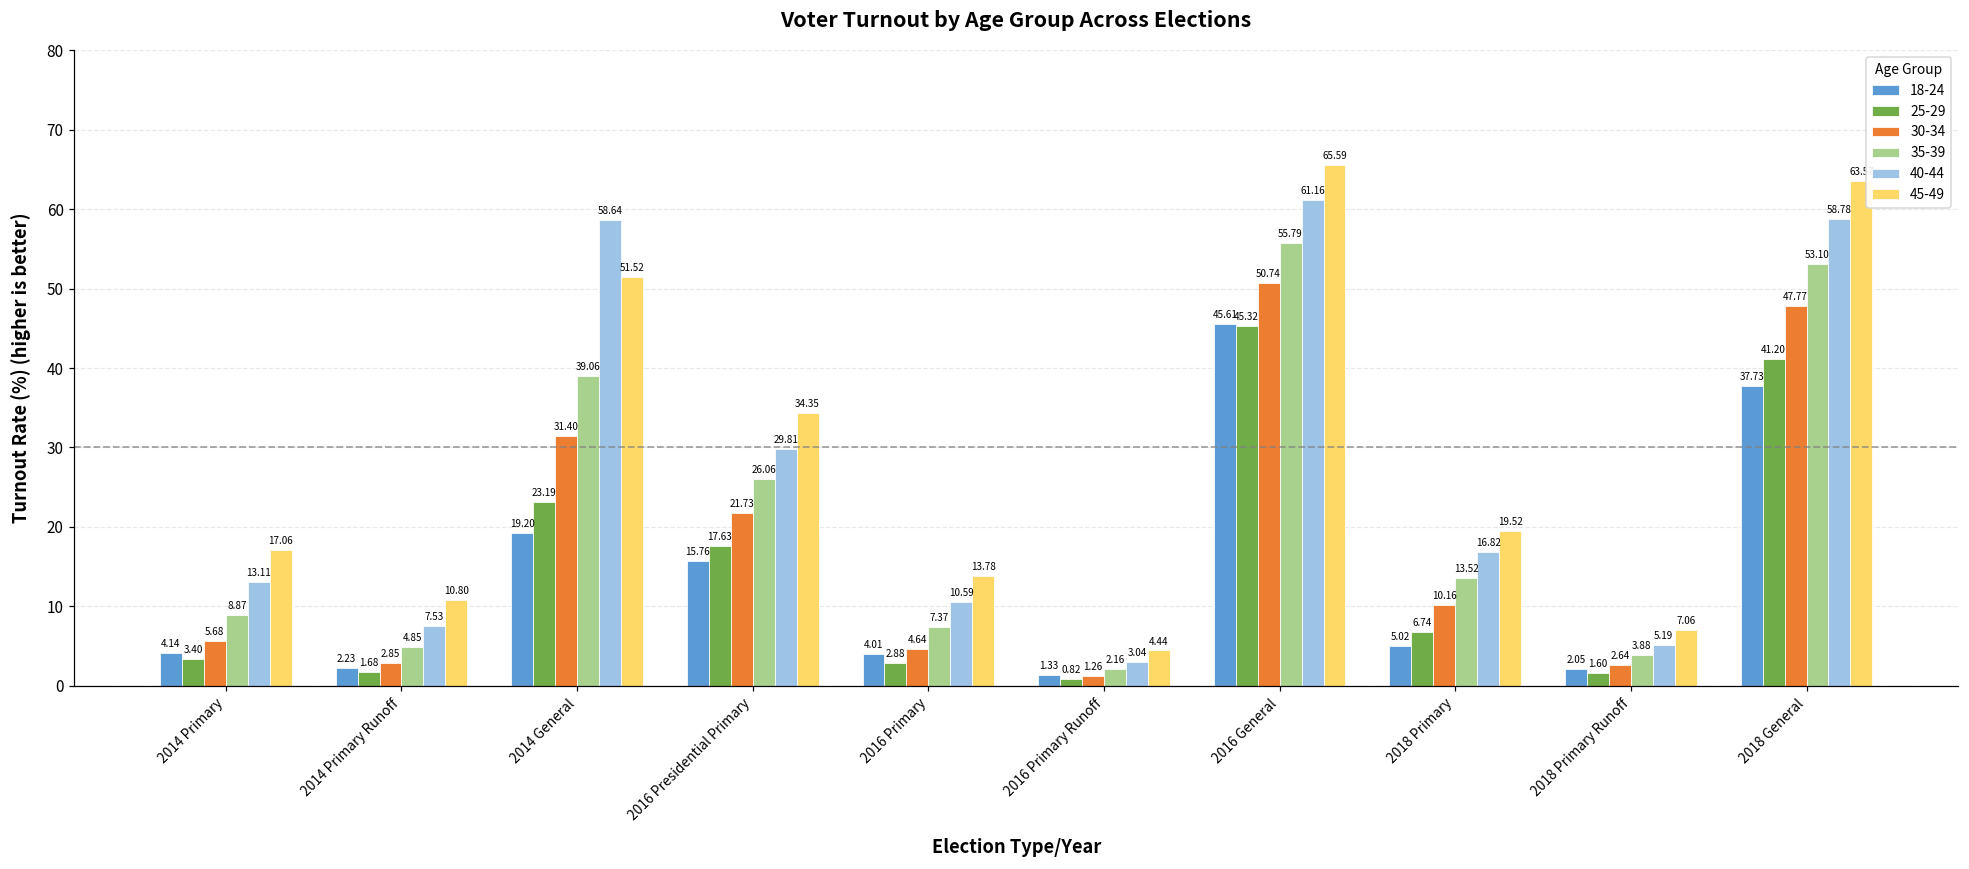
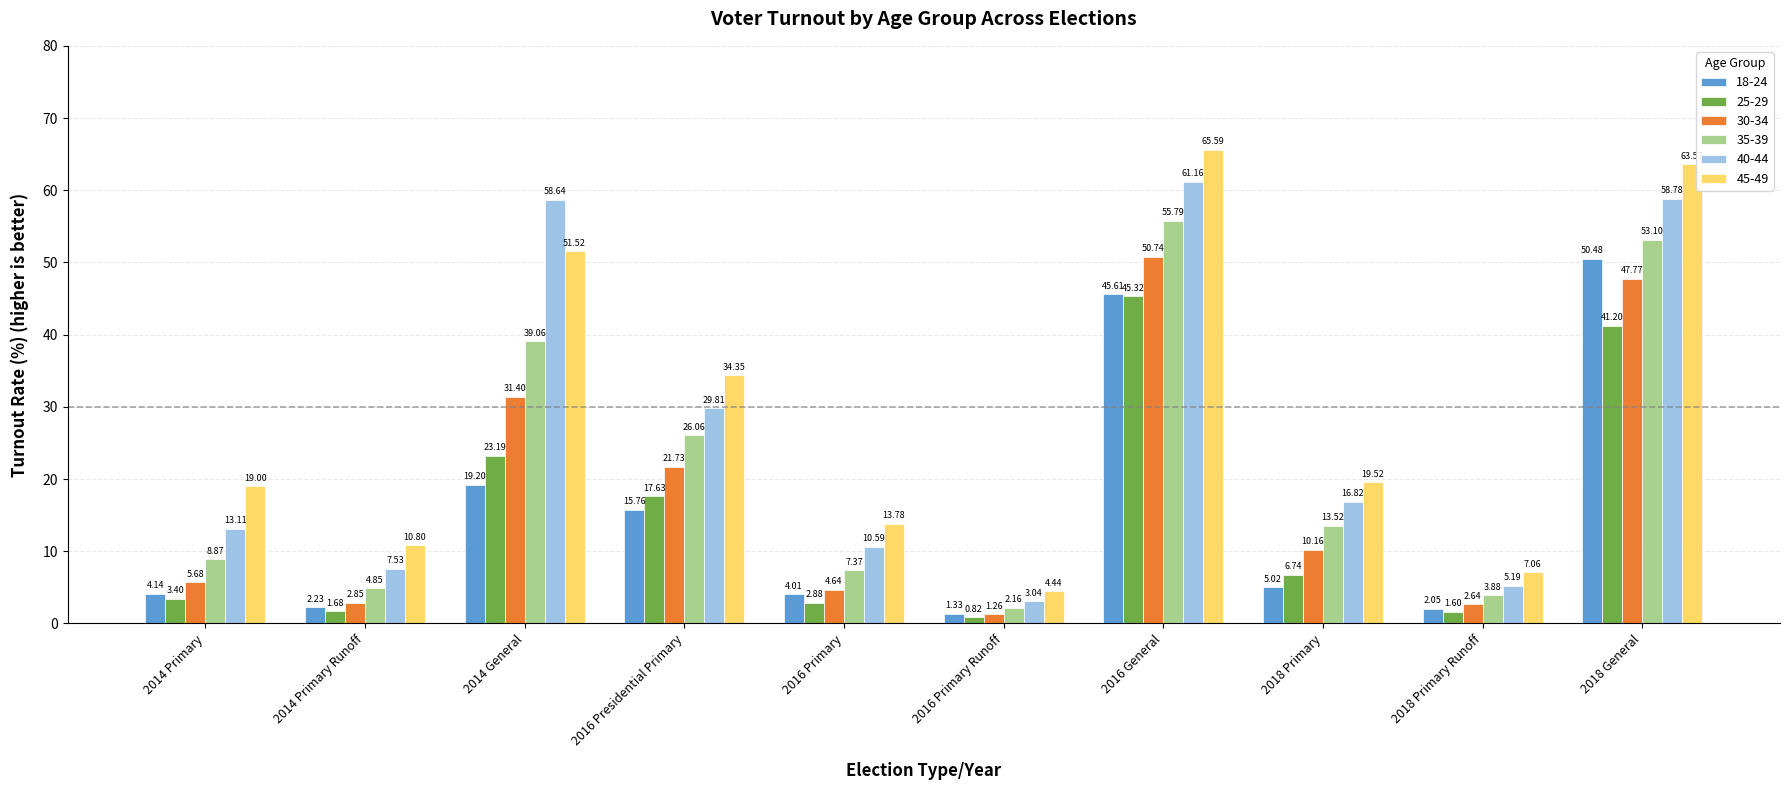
  {
    "18-24": {
      "2014 Primary": 4.14,
      "2014 Primary Runoff": 2.23,
      "2014 General": 19.20,
      "2016 Presidential Primary": 15.76,
      "2016 Primary": 4.01,
      "2016 Primary Runoff": 1.33,
      "2016 General": 45.61,
      "2018 Primary": 5.02,
      "2018 Primary Runoff": 2.05,
-     "2018 General": 37.73
+     "2018 General": 50.48
    },
    "25-29": {
      "2014 Primary": 3.40,
      "2014 Primary Runoff": 1.68,
      "2014 General": 23.19,
      "2016 Presidential Primary": 17.63,
      "2016 Primary": 2.88,
      "2016 Primary Runoff": 0.82,
      "2016 General": 45.32,
      "2018 Primary": 6.74,
      "2018 Primary Runoff": 1.60,
      "2018 General": 41.20
    },
    "30-34": {
      "2014 Primary": 5.68,
      "2014 Primary Runoff": 2.85,
      "2014 General": 31.40,
      "2016 Presidential Primary": 21.73,
      "2016 Primary": 4.64,
      "2016 Primary Runoff": 1.26,
      "2016 General": 50.74,
      "2018 Primary": 10.16,
      "2018 Primary Runoff": 2.64,
      "2018 General": 47.77
    },
    "35-39": {
      "2014 Primary": 8.87,
      "2014 Primary Runoff": 4.85,
      "2014 General": 39.06,
      "2016 Presidential Primary": 26.06,
      "2016 Primary": 7.37,
      "2016 Primary Runoff": 2.16,
      "2016 General": 55.79,
      "2018 Primary": 13.52,
      "2018 Primary Runoff": 3.88,
      "2018 General": 53.10
    },
    "40-44": {
      "2014 Primary": 13.11,
      "2014 Primary Runoff": 7.53,
      "2014 General": 58.64,
      "2016 Presidential Primary": 29.81,
      "2016 Primary": 10.59,
      "2016 Primary Runoff": 3.04,
      "2016 General": 61.16,
      "2018 Primary": 16.82,
      "2018 Primary Runoff": 5.19,
      "2018 General": 58.78
    },
    "45-49": {
-     "2014 Primary": 17.06,
+     "2014 Primary": 19.00,
      "2014 Primary Runoff": 10.80,
      "2014 General": 51.52,
      "2016 Presidential Primary": 34.35,
      "2016 Primary": 13.78,
      "2016 Primary Runoff": 4.44,
      "2016 General": 65.59,
      "2018 Primary": 19.52,
      "2018 Primary Runoff": 7.06
    }
  }
